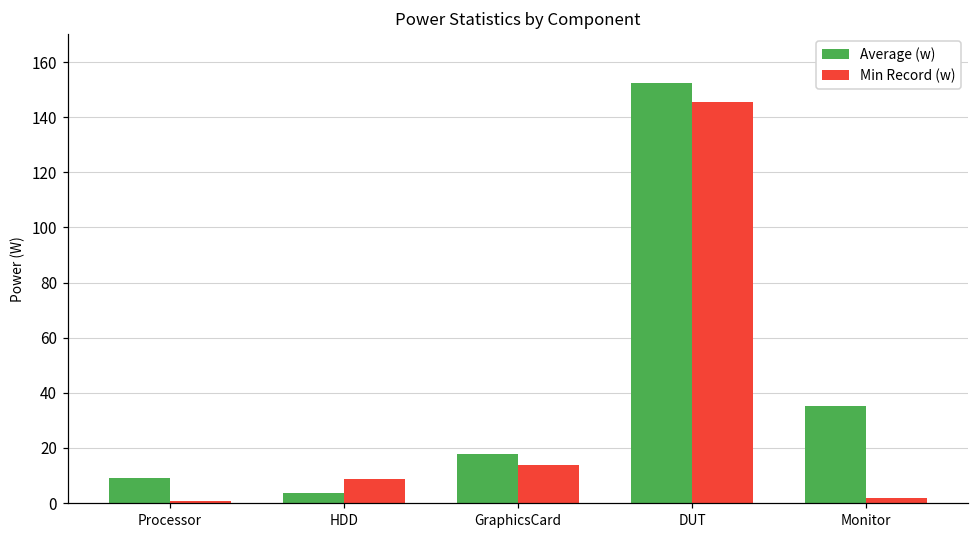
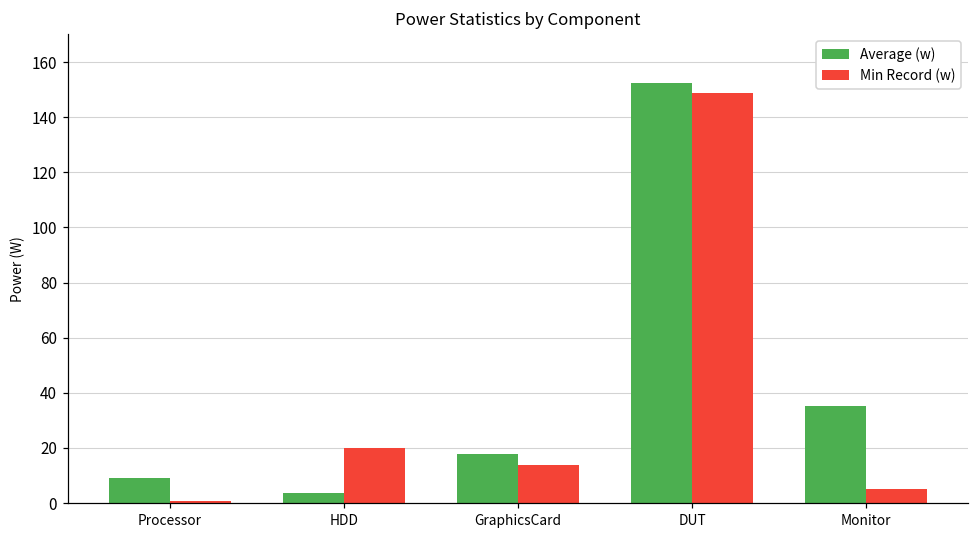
  {
    "Average (w)": {
      "Processor": 9,
      "HDD": 4,
      "GraphicsCard": 18,
      "DUT": 152,
      "Monitor": 35
    },
    "Min Record (w)": {
-     "HDD": 9,
+     "HDD": 20,
      "GraphicsCard": 14,
-     "DUT": 146,
-     "Monitor": 2
+     "DUT": 149,
+     "Monitor": 5
    }
  }
